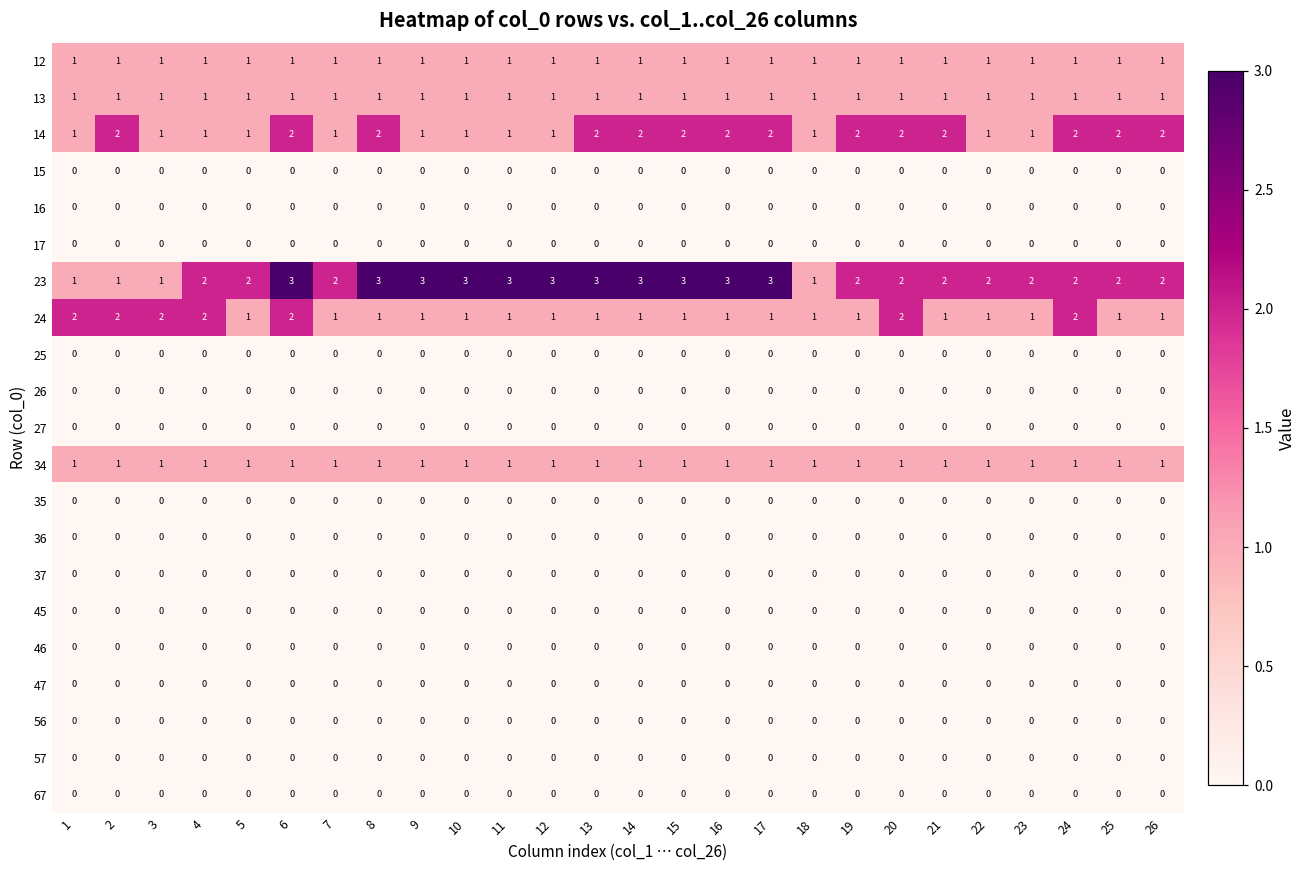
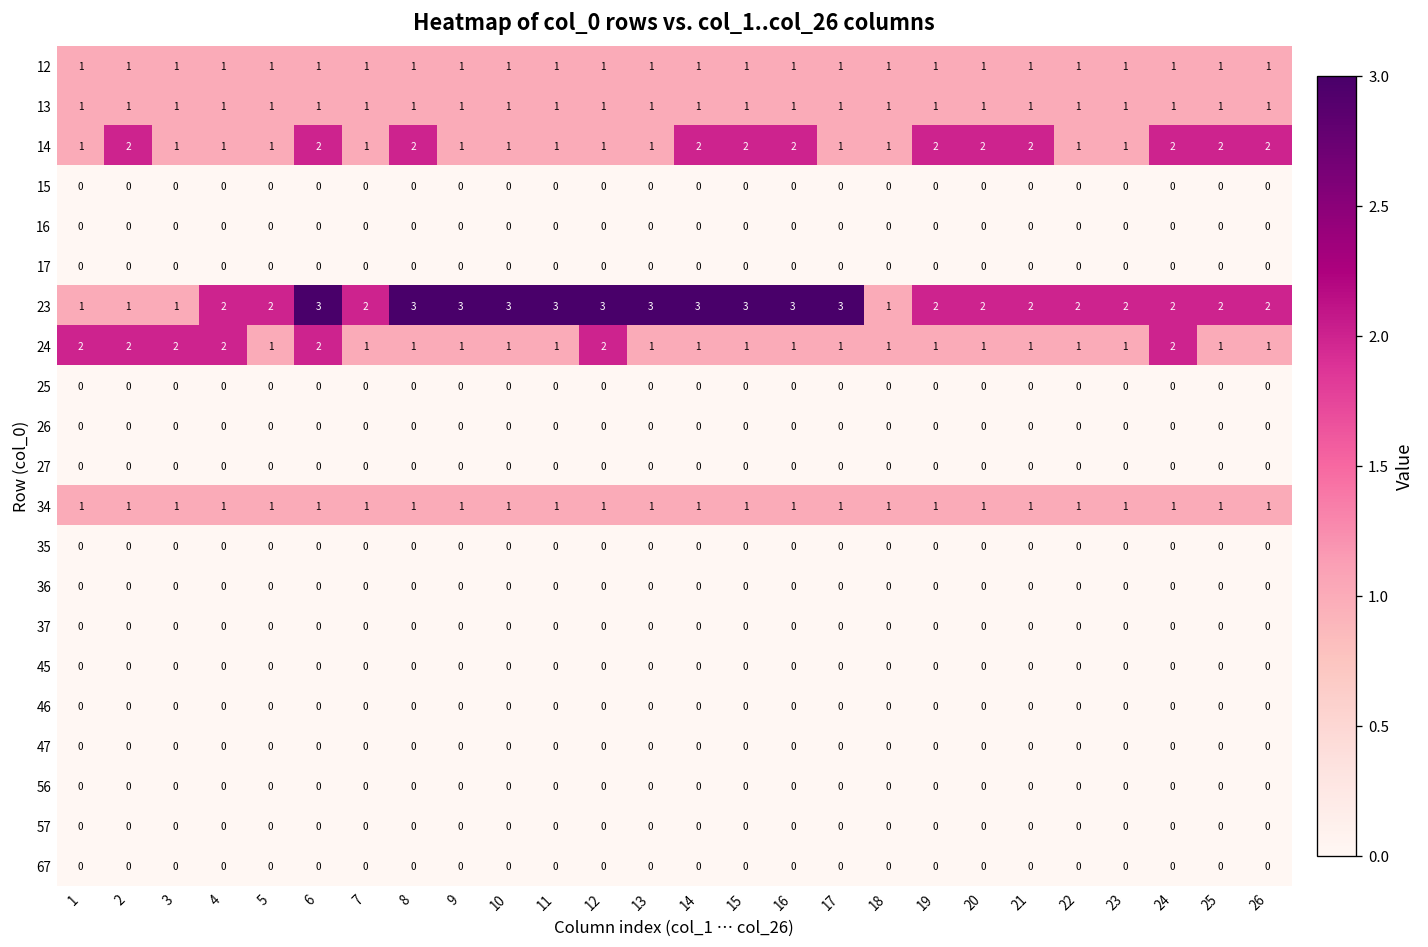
  {
    "14": {
      "1": 1,
      "2": 2,
      "3": 1,
      "4": 1,
      "5": 1,
      "6": 2,
      "7": 1,
      "8": 2,
      "9": 1,
      "10": 1,
      "11": 1,
      "12": 1,
-     "13": 2,
+     "13": 1,
      "14": 2,
      "15": 2,
      "16": 2,
-     "17": 2,
+     "17": 1,
      "18": 1,
      "19": 2,
      "20": 2,
      "21": 2,
      "22": 1,
      "23": 1,
      "24": 2,
      "25": 2,
      "26": 2
    },
    "24": {
      "1": 2,
      "2": 2,
      "3": 2,
      "4": 2,
      "5": 1,
      "6": 2,
      "7": 1,
      "8": 1,
      "9": 1,
      "10": 1,
      "11": 1,
-     "12": 1,
+     "12": 2,
      "13": 1,
      "14": 1,
      "15": 1,
      "16": 1,
      "17": 1,
      "18": 1,
      "19": 1,
-     "20": 2,
+     "20": 1,
      "21": 1,
      "22": 1,
      "23": 1,
      "24": 2,
      "25": 1,
      "26": 1
    }
  }
